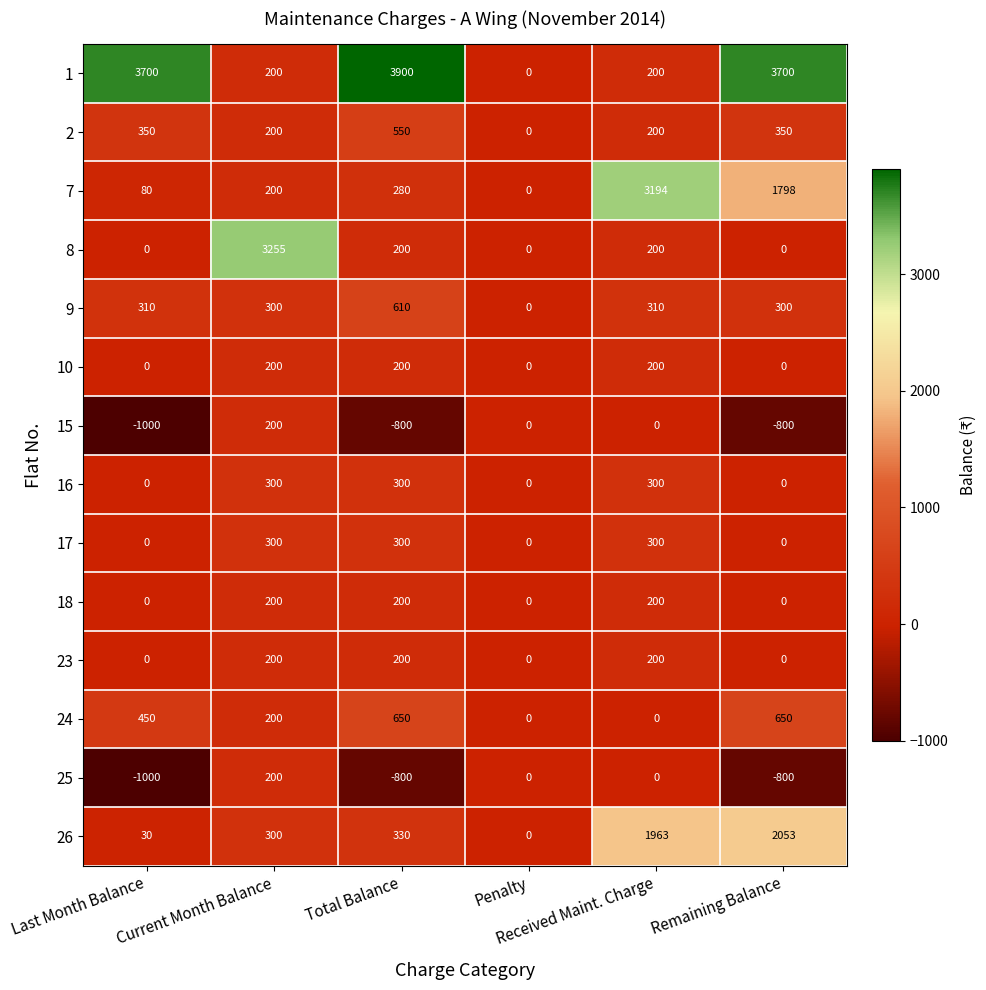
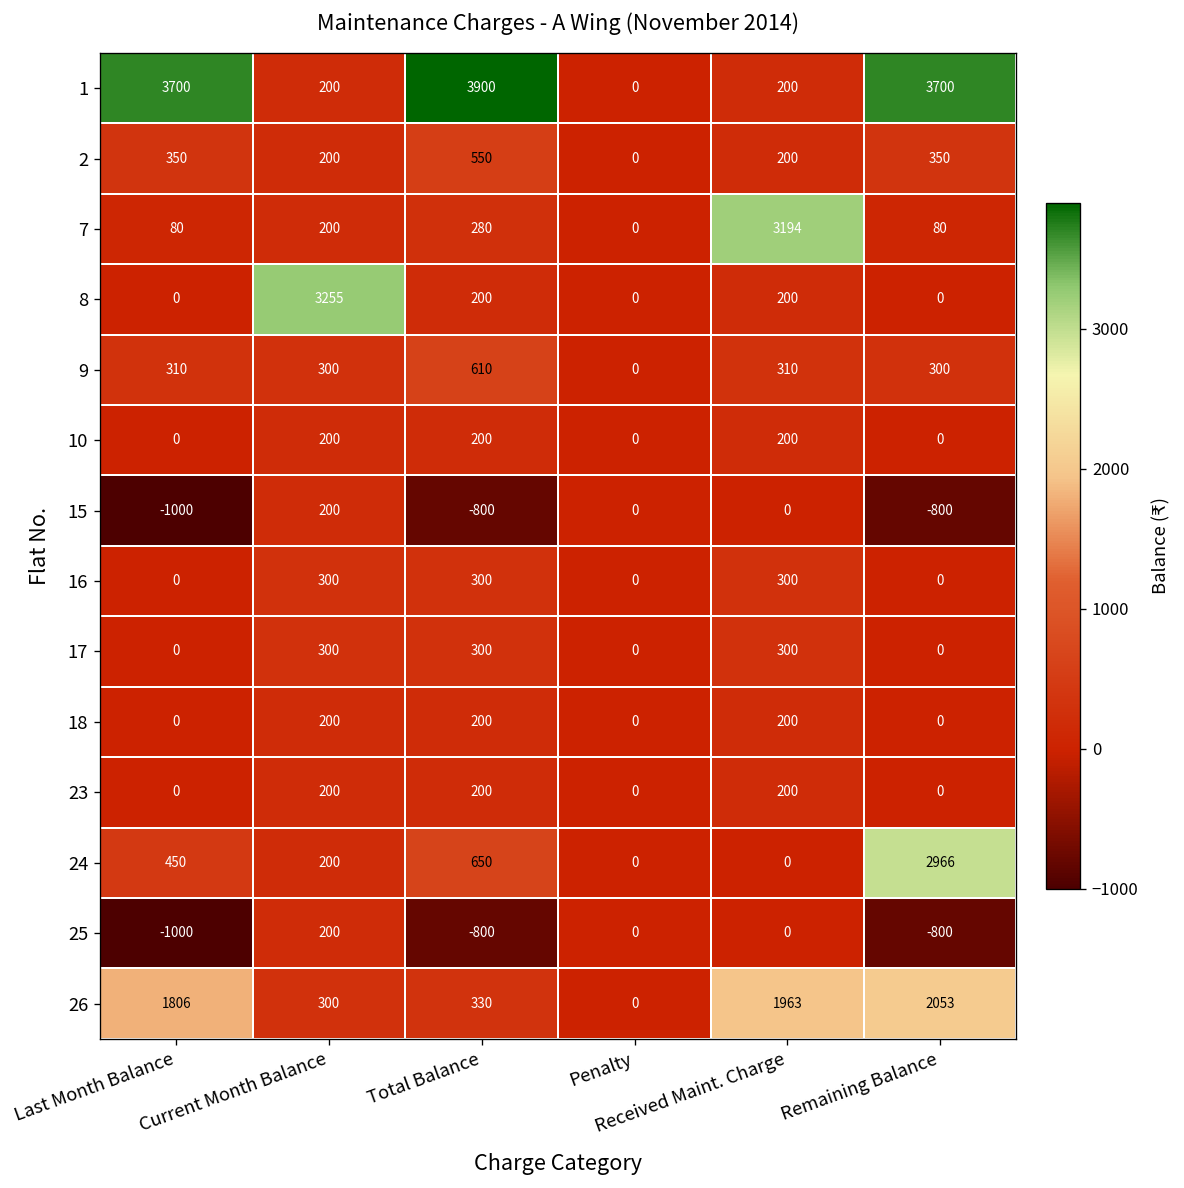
  {
    "1": {
      "Last Month Balance": 3700,
      "Current Month Balance": 200,
      "Total Balance": 3900,
      "Penalty": 0,
      "Received Maint. Charge": 200,
      "Remaining Balance": 3700
    },
    "2": {
      "Last Month Balance": 350,
      "Current Month Balance": 200,
      "Total Balance": 550,
      "Penalty": 0,
      "Received Maint. Charge": 200,
      "Remaining Balance": 350
    },
    "7": {
      "Last Month Balance": 80,
      "Current Month Balance": 200,
      "Total Balance": 280,
      "Penalty": 0,
      "Received Maint. Charge": 3194,
-     "Remaining Balance": 1798
+     "Remaining Balance": 80
    },
    "8": {
      "Last Month Balance": 0,
      "Current Month Balance": 3255,
      "Total Balance": 200,
      "Penalty": 0,
      "Received Maint. Charge": 200,
      "Remaining Balance": 0
    },
    "9": {
      "Last Month Balance": 310,
      "Current Month Balance": 300,
      "Total Balance": 610,
      "Penalty": 0,
      "Received Maint. Charge": 310,
      "Remaining Balance": 300
    },
    "10": {
      "Last Month Balance": 0,
      "Current Month Balance": 200,
      "Total Balance": 200,
      "Penalty": 0,
      "Received Maint. Charge": 200,
      "Remaining Balance": 0
    },
    "15": {
      "Last Month Balance": -1000,
      "Current Month Balance": 200,
      "Total Balance": -800,
      "Penalty": 0,
      "Received Maint. Charge": 0,
      "Remaining Balance": -800
    },
    "16": {
      "Last Month Balance": 0,
      "Current Month Balance": 300,
      "Total Balance": 300,
      "Penalty": 0,
      "Received Maint. Charge": 300,
      "Remaining Balance": 0
    },
    "17": {
      "Last Month Balance": 0,
      "Current Month Balance": 300,
      "Total Balance": 300,
      "Penalty": 0,
      "Received Maint. Charge": 300,
      "Remaining Balance": 0
    },
    "18": {
      "Last Month Balance": 0,
      "Current Month Balance": 200,
      "Total Balance": 200,
      "Penalty": 0,
      "Received Maint. Charge": 200,
      "Remaining Balance": 0
    },
    "23": {
      "Last Month Balance": 0,
      "Current Month Balance": 200,
      "Total Balance": 200,
      "Penalty": 0,
      "Received Maint. Charge": 200,
      "Remaining Balance": 0
    },
    "24": {
      "Last Month Balance": 450,
      "Current Month Balance": 200,
      "Total Balance": 650,
      "Penalty": 0,
      "Received Maint. Charge": 0,
-     "Remaining Balance": 650
+     "Remaining Balance": 2966
    },
    "25": {
      "Last Month Balance": -1000,
      "Current Month Balance": 200,
      "Total Balance": -800,
      "Penalty": 0,
      "Received Maint. Charge": 0,
      "Remaining Balance": -800
    },
    "26": {
-     "Last Month Balance": 30,
+     "Last Month Balance": 1806,
      "Current Month Balance": 300,
      "Total Balance": 330,
      "Penalty": 0,
      "Received Maint. Charge": 1963,
      "Remaining Balance": 2053
    }
  }
